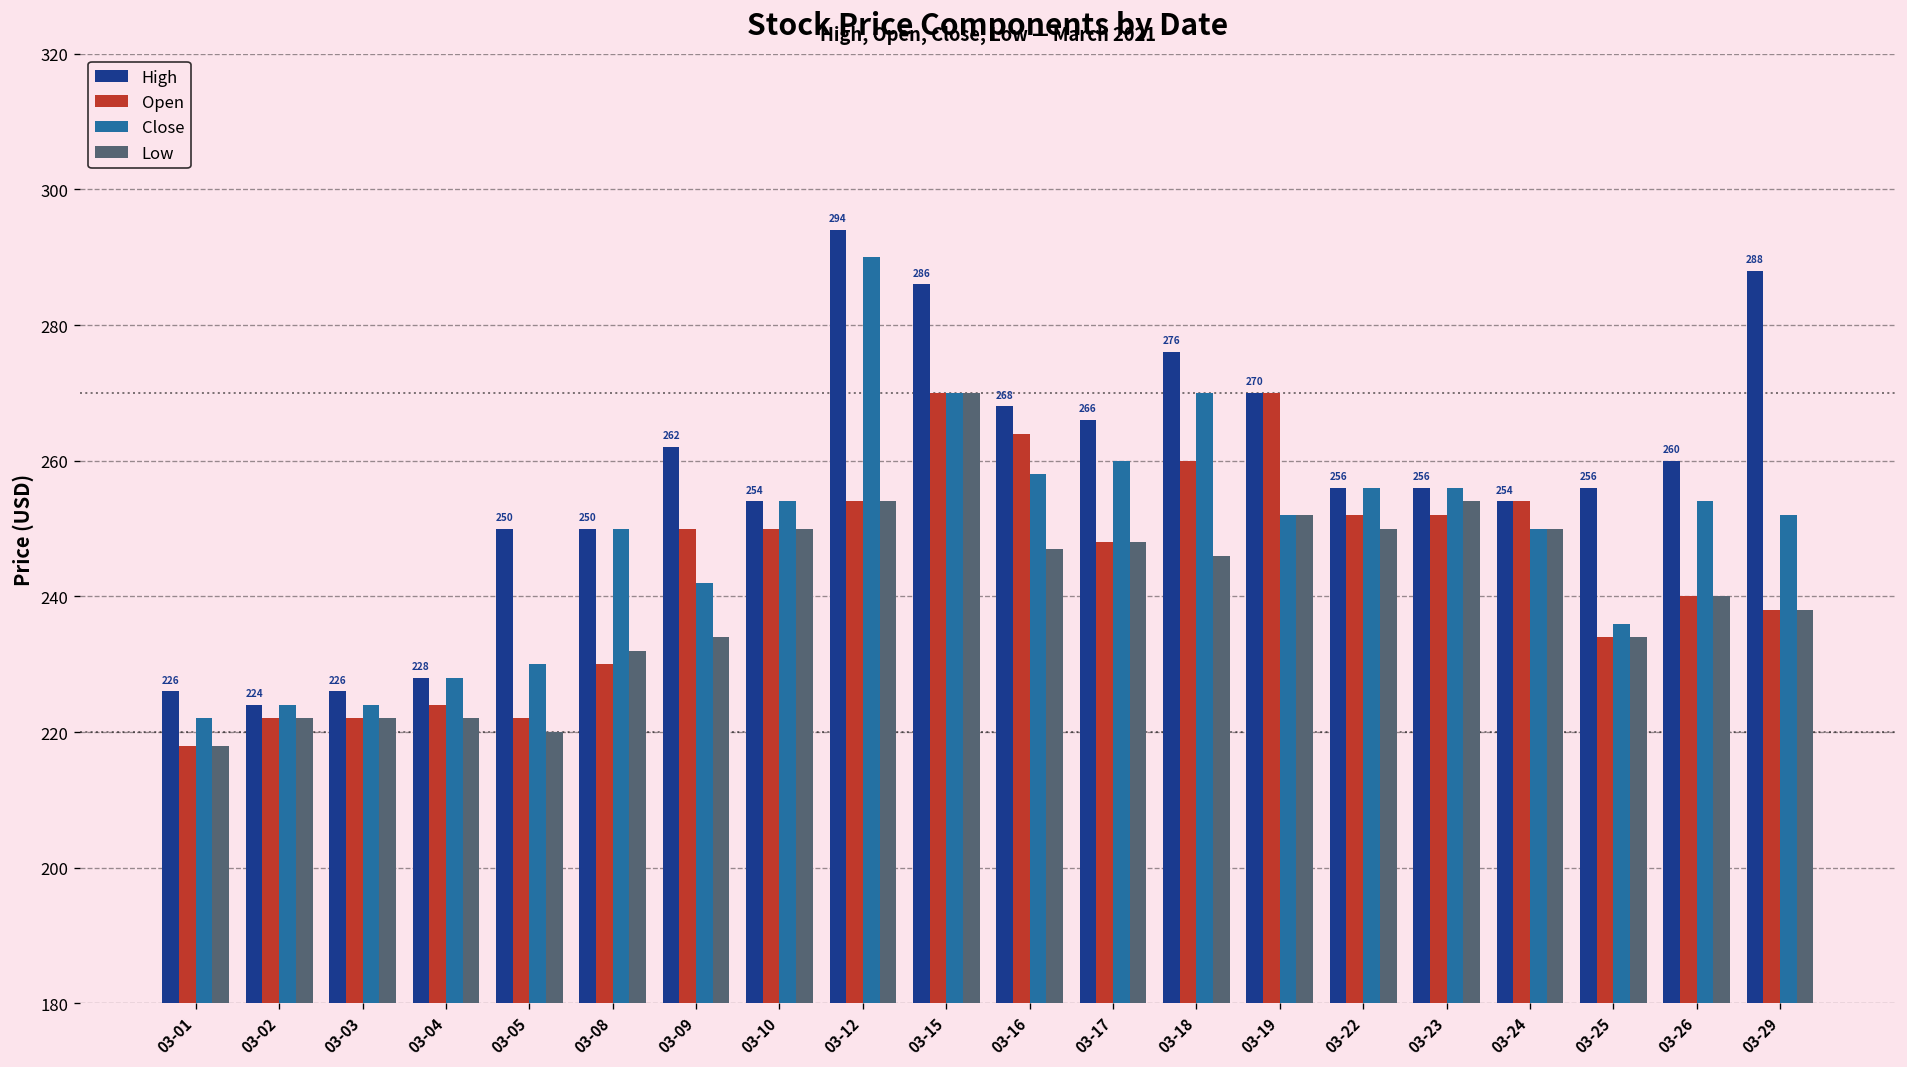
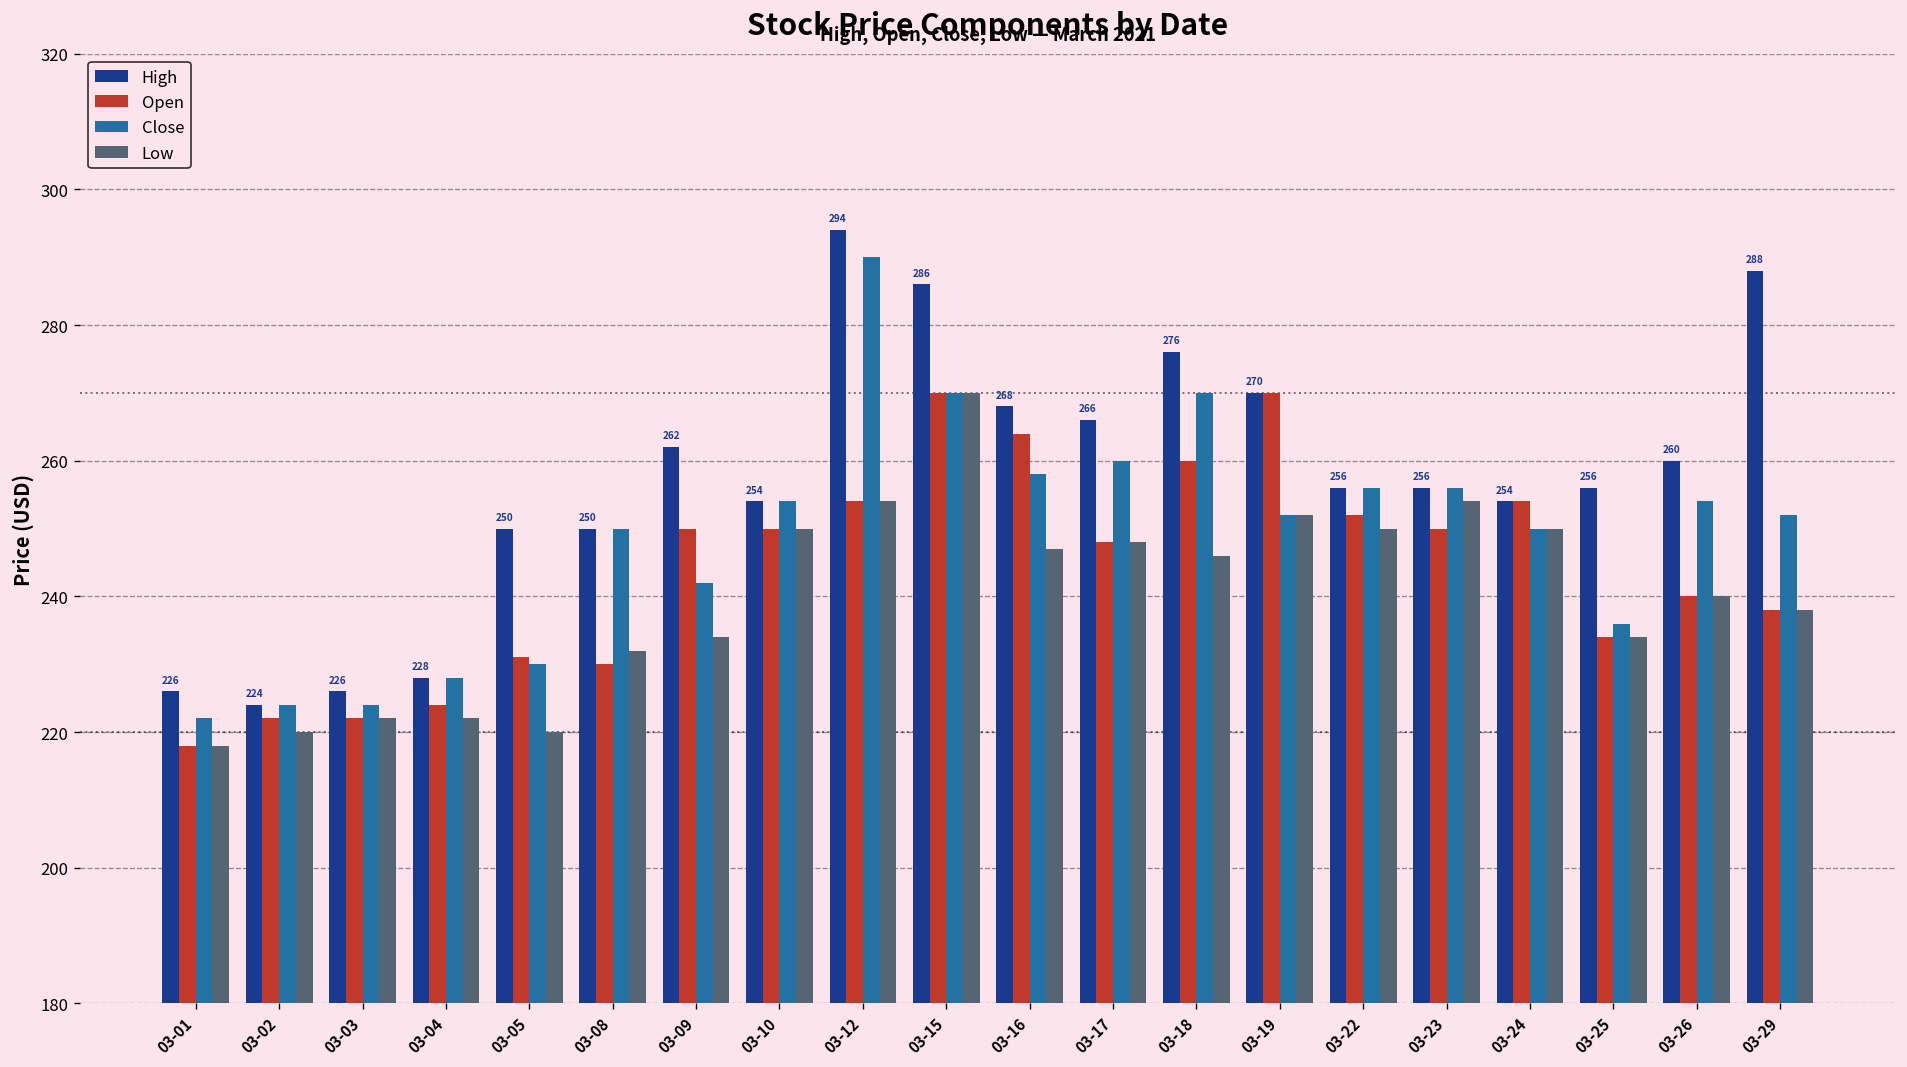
  {
    "Open": {
      "03-01": 218,
      "03-02": 222,
      "03-03": 222,
      "03-04": 224,
-     "03-05": 222,
+     "03-05": 231,
      "03-08": 230,
      "03-09": 250,
      "03-10": 250,
      "03-12": 254,
      "03-15": 270,
      "03-16": 264,
      "03-17": 248,
      "03-18": 260,
      "03-22": 252,
-     "03-23": 252,
+     "03-23": 250,
      "03-25": 234,
      "03-26": 240,
      "03-29": 238
    },
    "Low": {
      "03-01": 218,
-     "03-02": 222,
+     "03-02": 220,
      "03-03": 222,
      "03-04": 222,
      "03-05": 220,
      "03-08": 232,
      "03-09": 234,
      "03-10": 250,
      "03-12": 254,
      "03-15": 270,
      "03-16": 247,
      "03-17": 248,
      "03-18": 246,
      "03-19": 252,
      "03-22": 250,
      "03-24": 250,
      "03-25": 234,
      "03-26": 240,
      "03-29": 238
    }
  }
